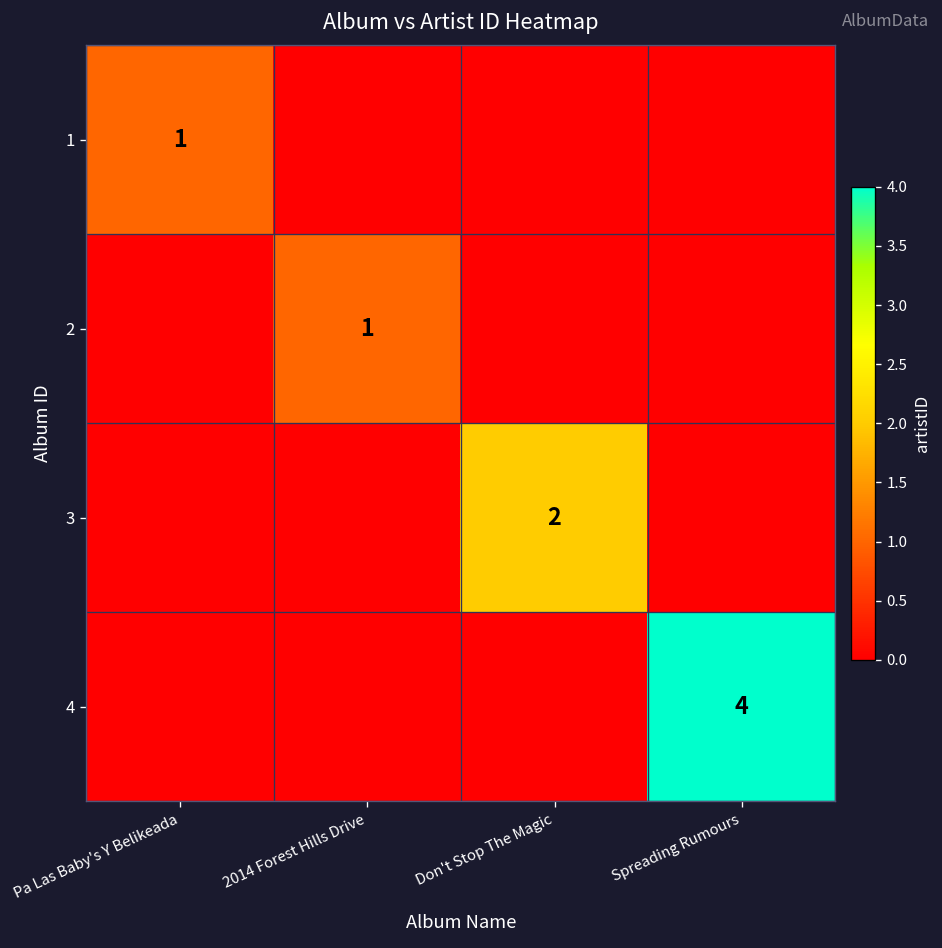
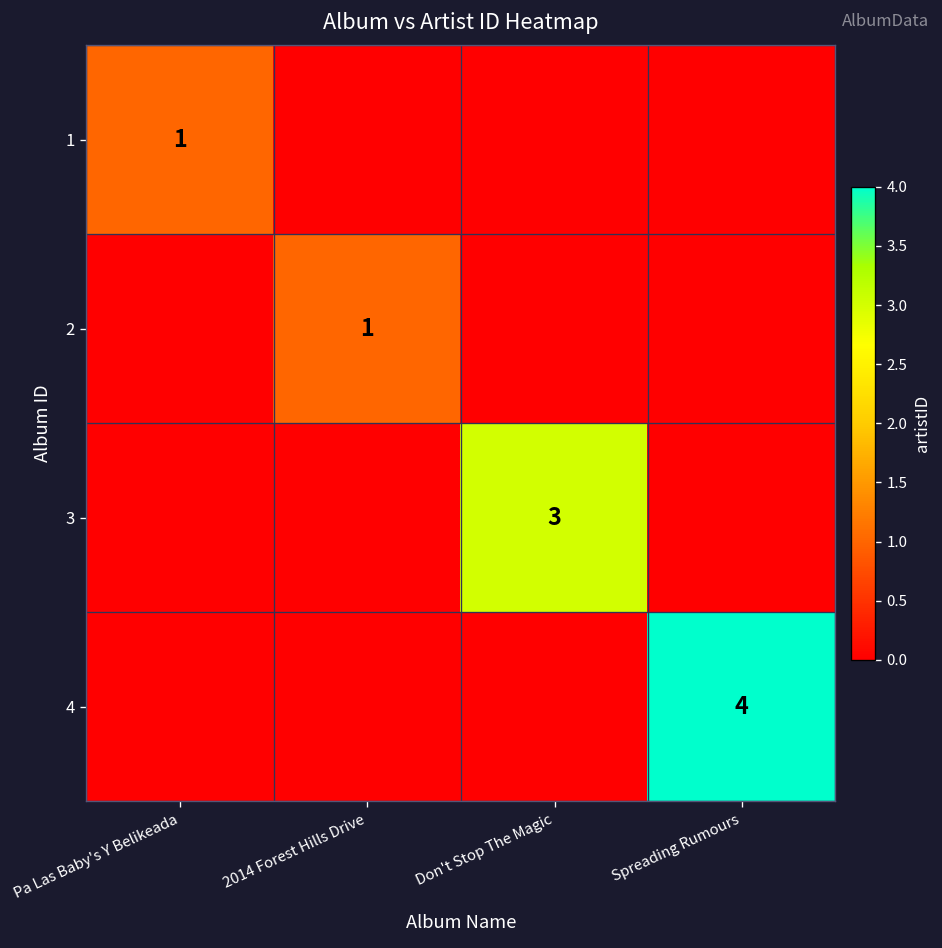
  {
    "1": {
      "Pa Las Baby's Y Belikeada": 1
    },
    "2": {
      "2014 Forest Hills Drive": 1
    },
    "3": {
-     "Don't Stop The Magic": 2
+     "Don't Stop The Magic": 3
    },
    "4": {
      "Spreading Rumours": 4
    }
  }
